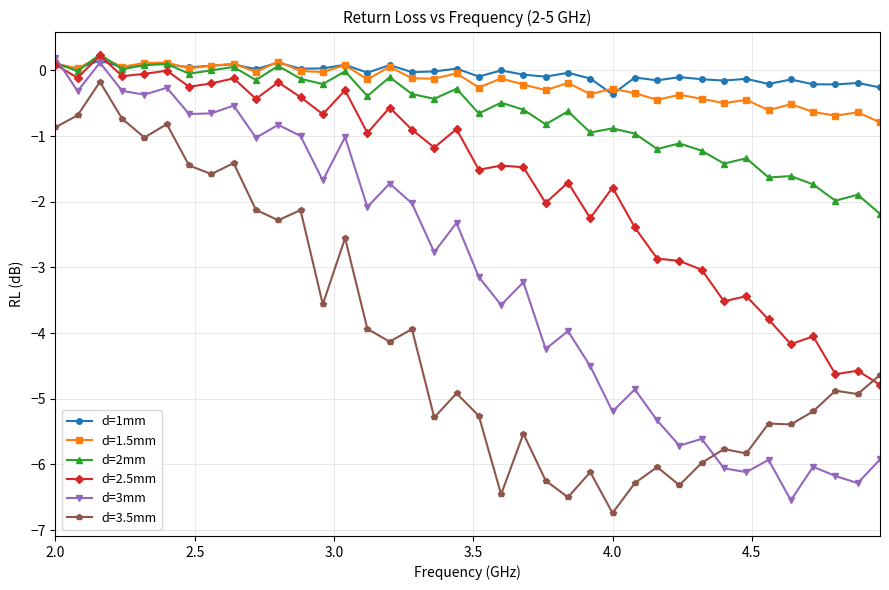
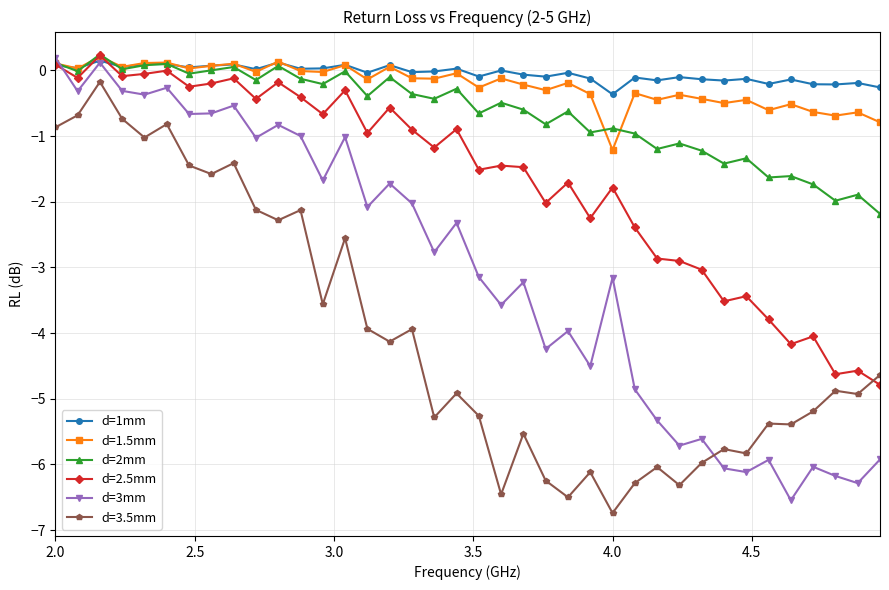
  {
    "d=1mm": {
      "4.0": -0.4
    },
    "d=1.5mm": {
-     "4.0": -0.3
+     "4.0": -1.2
    },
    "d=2mm": {
      "4.0": -0.9
    },
    "d=2.5mm": {
      "4.0": -1.8
    },
    "d=3mm": {
      "2.0": 0.2,
-     "4.0": -5.2
+     "4.0": -3.2
    },
    "d=3.5mm": {
      "2.0": -0.9,
      "4.0": -6.7
    }
  }
